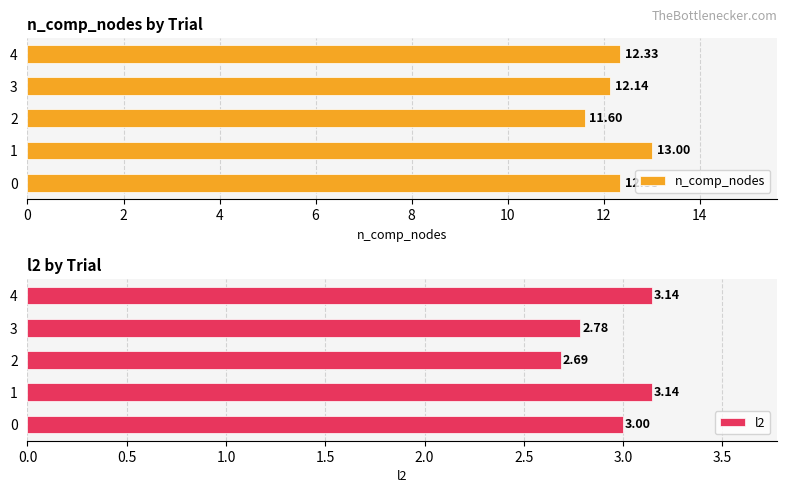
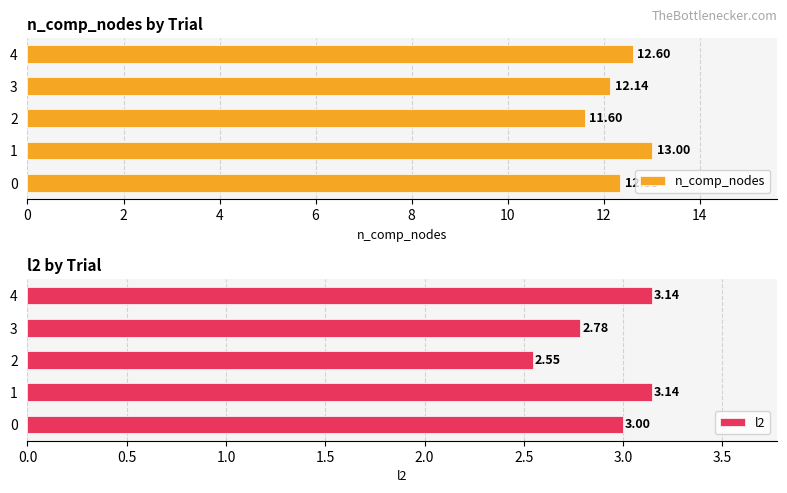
  {
    "n_comp_nodes by Trial": {
-     "4": 12.33,
+     "4": 12.60,
      "3": 12.14,
      "2": 11.60,
      "1": 13.00
    },
    "l2 by Trial": {
      "4": 3.14,
      "3": 2.78,
-     "2": 2.69,
+     "2": 2.55,
      "1": 3.14,
      "0": 3.00
    }
  }
